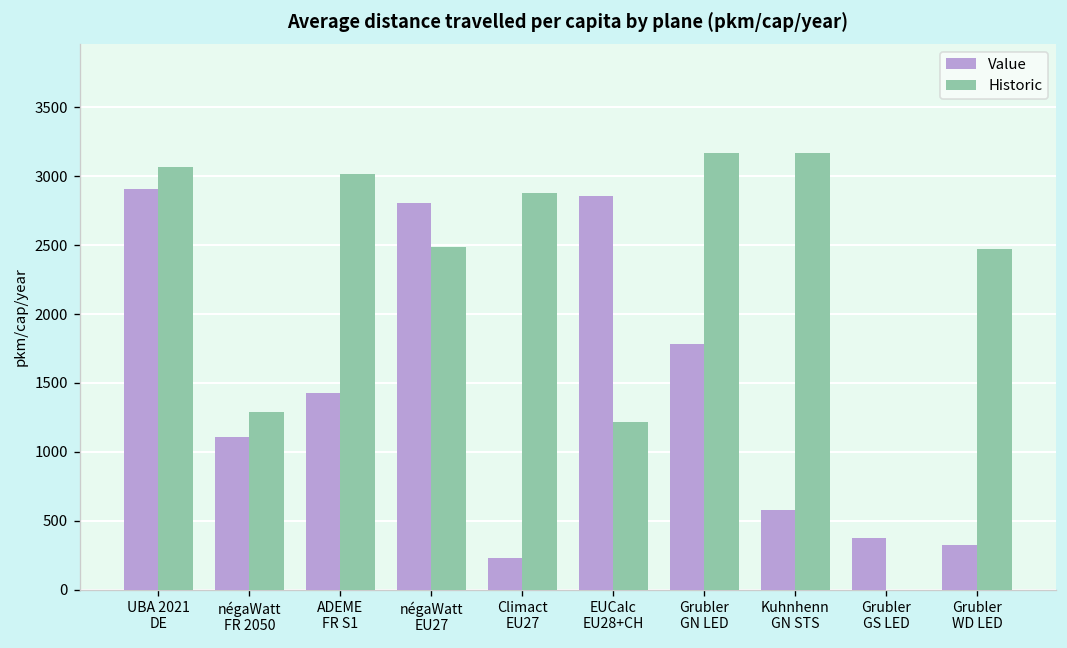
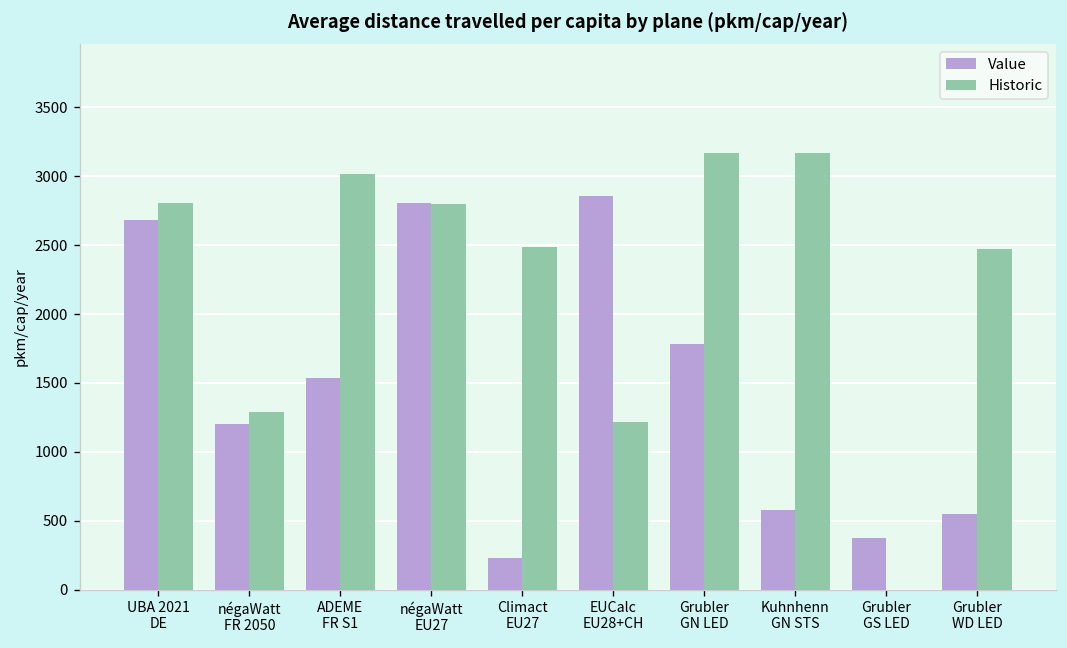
  {
    "Value": {
-     "UBA 2021 DE": 2910,
-     "négaWatt FR 2050": 1110,
-     "ADEME FR S1": 1420,
+     "UBA 2021 DE": 2680,
+     "négaWatt FR 2050": 1200,
+     "ADEME FR S1": 1540,
      "négaWatt EU27": 2810,
      "Climact EU27": 230,
      "EUCalc EU28+CH": 2850,
      "Grubler GN LED": 1780,
      "Kuhnhenn GN STS": 580,
      "Grubler GS LED": 380,
-     "Grubler WD LED": 320
+     "Grubler WD LED": 550
    },
    "Historic": {
-     "UBA 2021 DE": 3070,
+     "UBA 2021 DE": 2810,
      "négaWatt FR 2050": 1290,
      "ADEME FR S1": 3020,
-     "négaWatt EU27": 2490,
-     "Climact EU27": 2880,
+     "négaWatt EU27": 2800,
+     "Climact EU27": 2490,
      "EUCalc EU28+CH": 1220,
      "Grubler GN LED": 3170,
      "Kuhnhenn GN STS": 3170,
      "Grubler GS LED": 0,
      "Grubler WD LED": 2470
    }
  }
